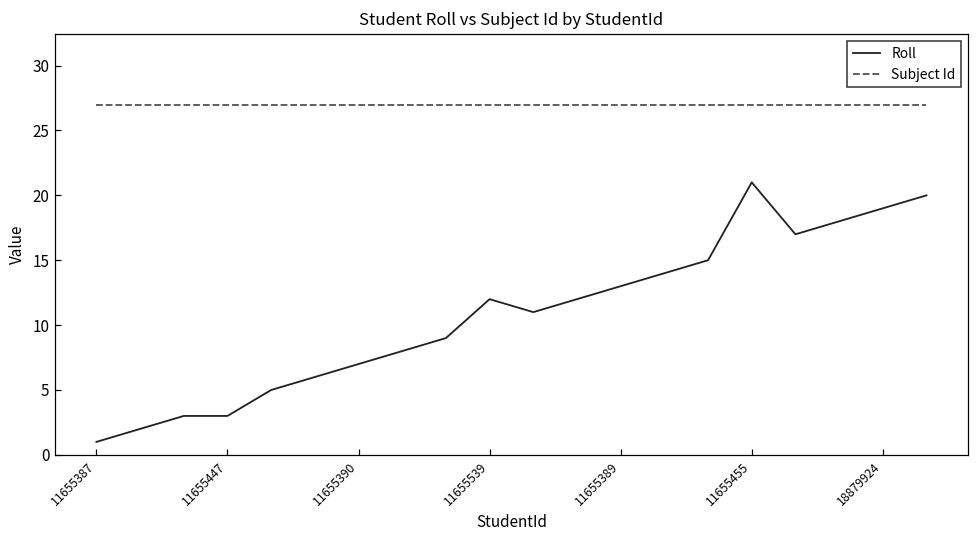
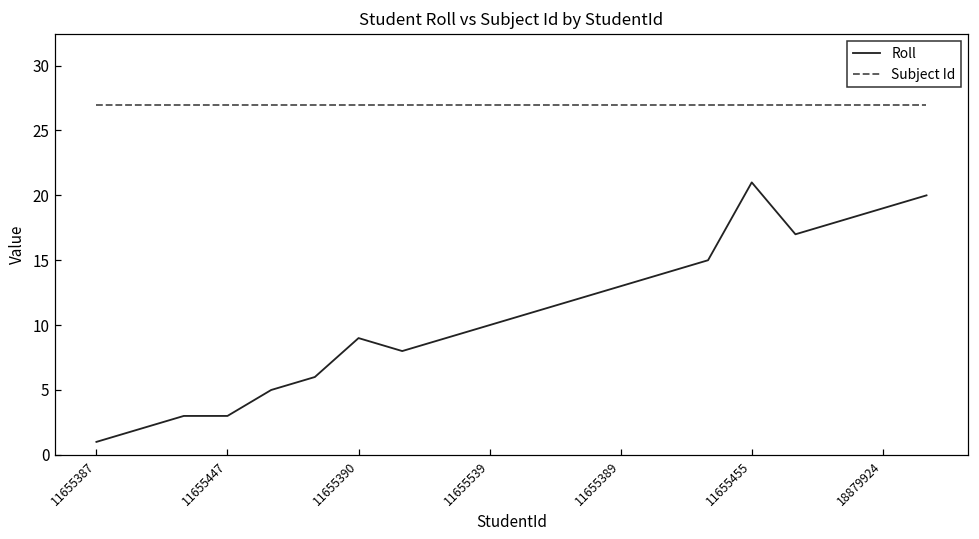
  {
    "Roll": {
      "11655387": 1,
      "11655447": 3,
-     "11655390": 7,
-     "11655539": 12,
+     "11655390": 9,
+     "11655539": 10,
      "11655389": 13,
      "11655455": 21,
      "18879924": 19
    },
    "Subject Id": {
      "11655387": 27,
      "11655447": 27,
      "11655390": 27,
      "11655539": 27,
      "11655389": 27,
      "11655455": 27,
      "18879924": 27
    }
  }
